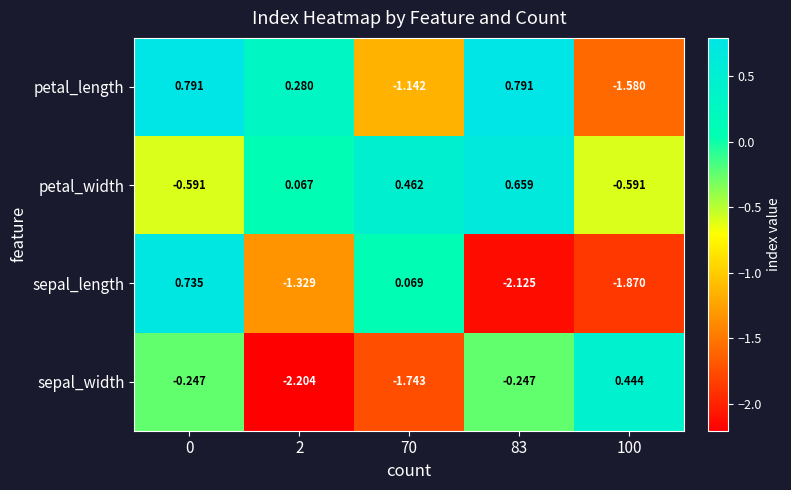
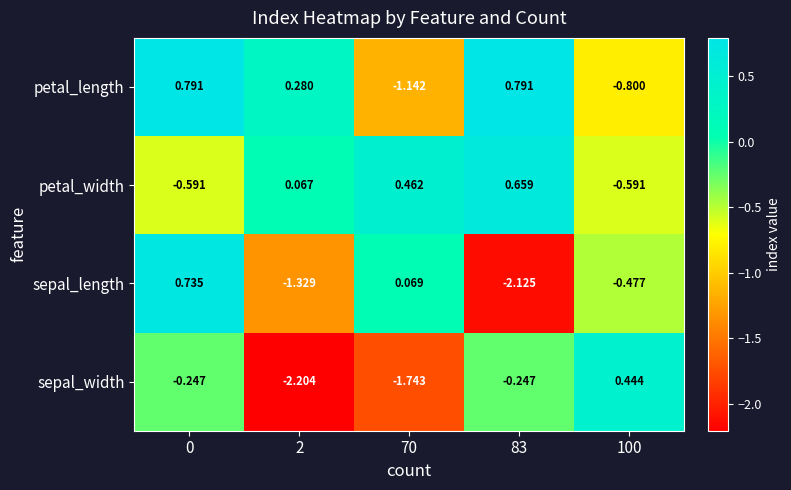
  {
    "petal_length": {
      "0": 0.791,
      "2": 0.280,
      "70": -1.142,
      "83": 0.791,
-     "100": -1.580
+     "100": -0.800
    },
    "petal_width": {
      "0": -0.591,
      "2": 0.067,
      "70": 0.462,
      "83": 0.659,
      "100": -0.591
    },
    "sepal_length": {
      "0": 0.735,
      "2": -1.329,
      "70": 0.069,
      "83": -2.125,
-     "100": -1.870
+     "100": -0.477
    },
    "sepal_width": {
      "0": -0.247,
      "2": -2.204,
      "70": -1.743,
      "83": -0.247,
      "100": 0.444
    }
  }
